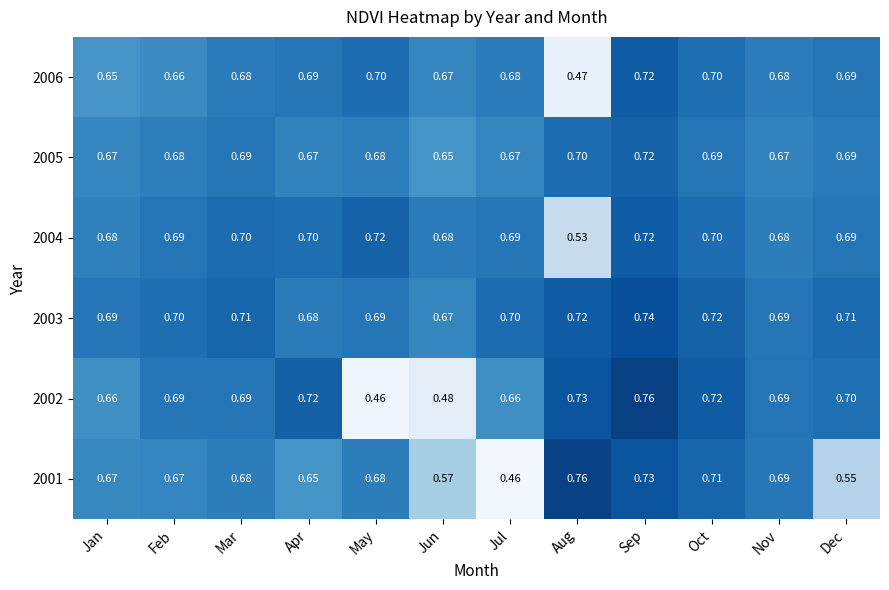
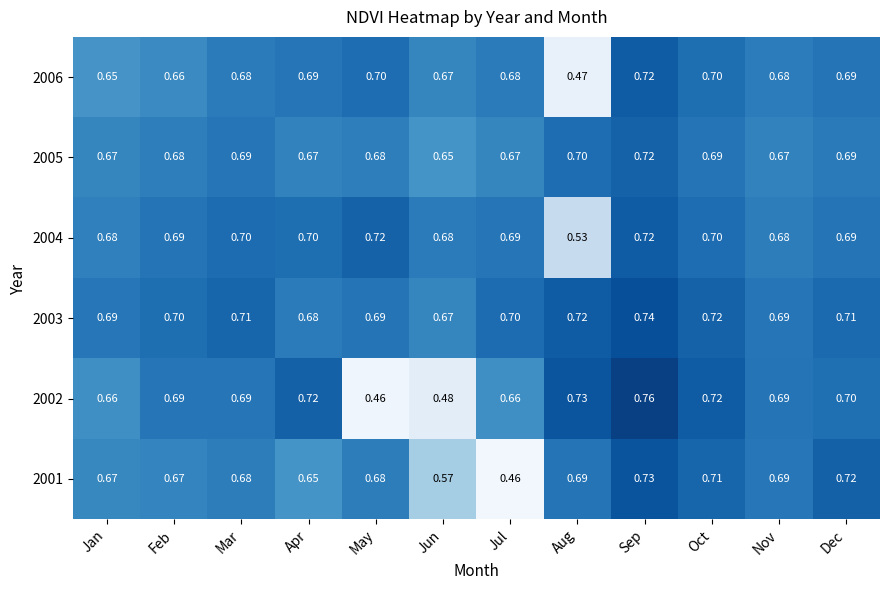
  {
    "2006": {
      "Jan": 0.65,
      "Feb": 0.66,
      "Mar": 0.68,
      "Apr": 0.69,
      "May": 0.70,
      "Jun": 0.67,
      "Jul": 0.68,
      "Aug": 0.47,
      "Sep": 0.72,
      "Oct": 0.70,
      "Nov": 0.68,
      "Dec": 0.69
    },
    "2005": {
      "Jan": 0.67,
      "Feb": 0.68,
      "Mar": 0.69,
      "Apr": 0.67,
      "May": 0.68,
      "Jun": 0.65,
      "Jul": 0.67,
      "Aug": 0.70,
      "Sep": 0.72,
      "Oct": 0.69,
      "Nov": 0.67,
      "Dec": 0.69
    },
    "2004": {
      "Jan": 0.68,
      "Feb": 0.69,
      "Mar": 0.70,
      "Apr": 0.70,
      "May": 0.72,
      "Jun": 0.68,
      "Jul": 0.69,
      "Aug": 0.53,
      "Sep": 0.72,
      "Oct": 0.70,
      "Nov": 0.68,
      "Dec": 0.69
    },
    "2003": {
      "Jan": 0.69,
      "Feb": 0.70,
      "Mar": 0.71,
      "Apr": 0.68,
      "May": 0.69,
      "Jun": 0.67,
      "Jul": 0.70,
      "Aug": 0.72,
      "Sep": 0.74,
      "Oct": 0.72,
      "Nov": 0.69,
      "Dec": 0.71
    },
    "2002": {
      "Jan": 0.66,
      "Feb": 0.69,
      "Mar": 0.69,
      "Apr": 0.72,
      "May": 0.46,
      "Jun": 0.48,
      "Jul": 0.66,
      "Aug": 0.73,
      "Sep": 0.76,
      "Oct": 0.72,
      "Nov": 0.69,
      "Dec": 0.70
    },
    "2001": {
      "Jan": 0.67,
      "Feb": 0.67,
      "Mar": 0.68,
      "Apr": 0.65,
      "May": 0.68,
      "Jun": 0.57,
      "Jul": 0.46,
-     "Aug": 0.76,
+     "Aug": 0.69,
      "Sep": 0.73,
      "Oct": 0.71,
      "Nov": 0.69,
-     "Dec": 0.55
+     "Dec": 0.72
    }
  }
